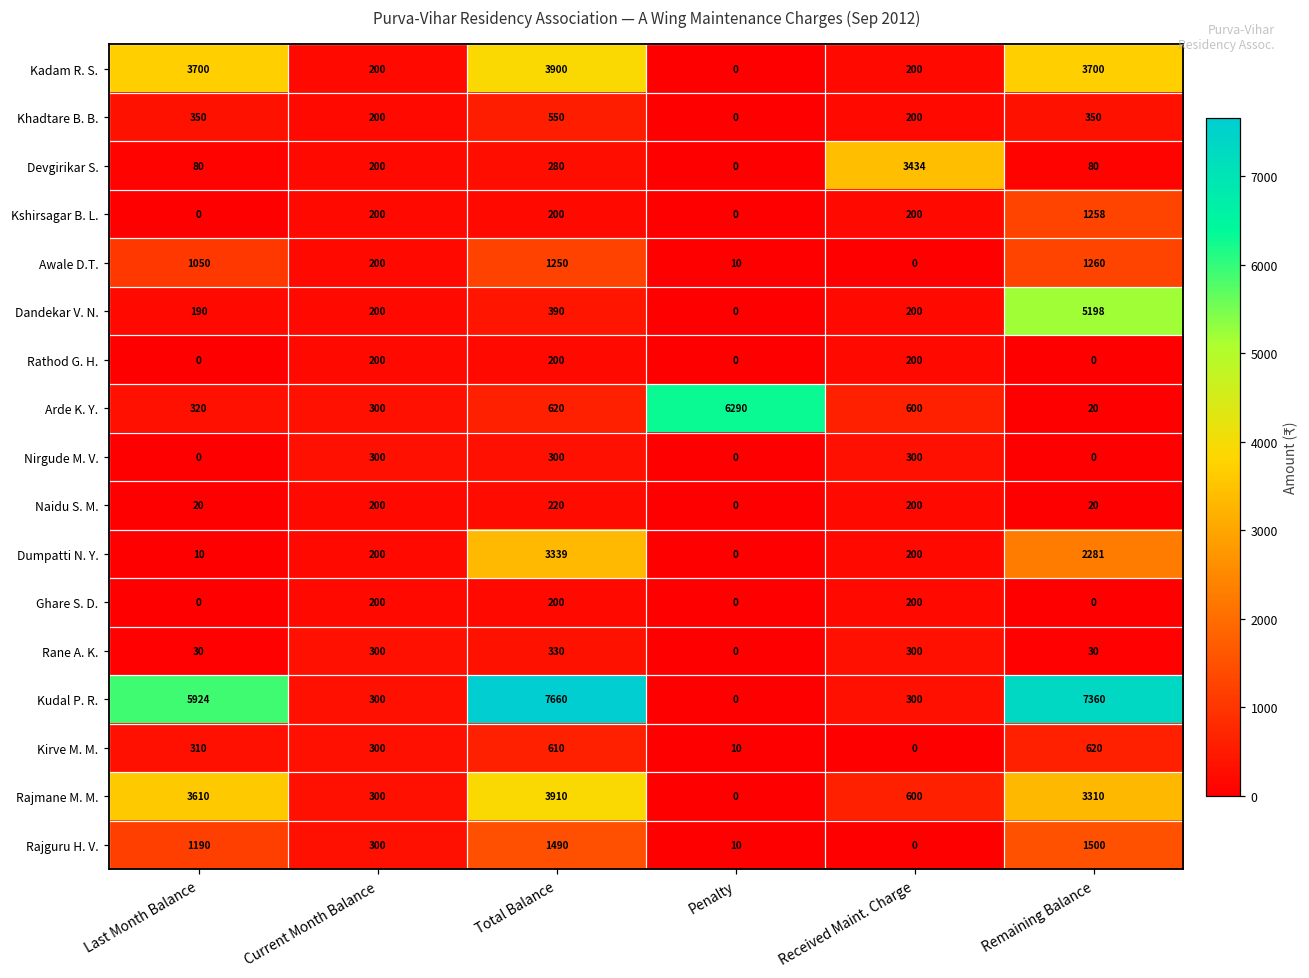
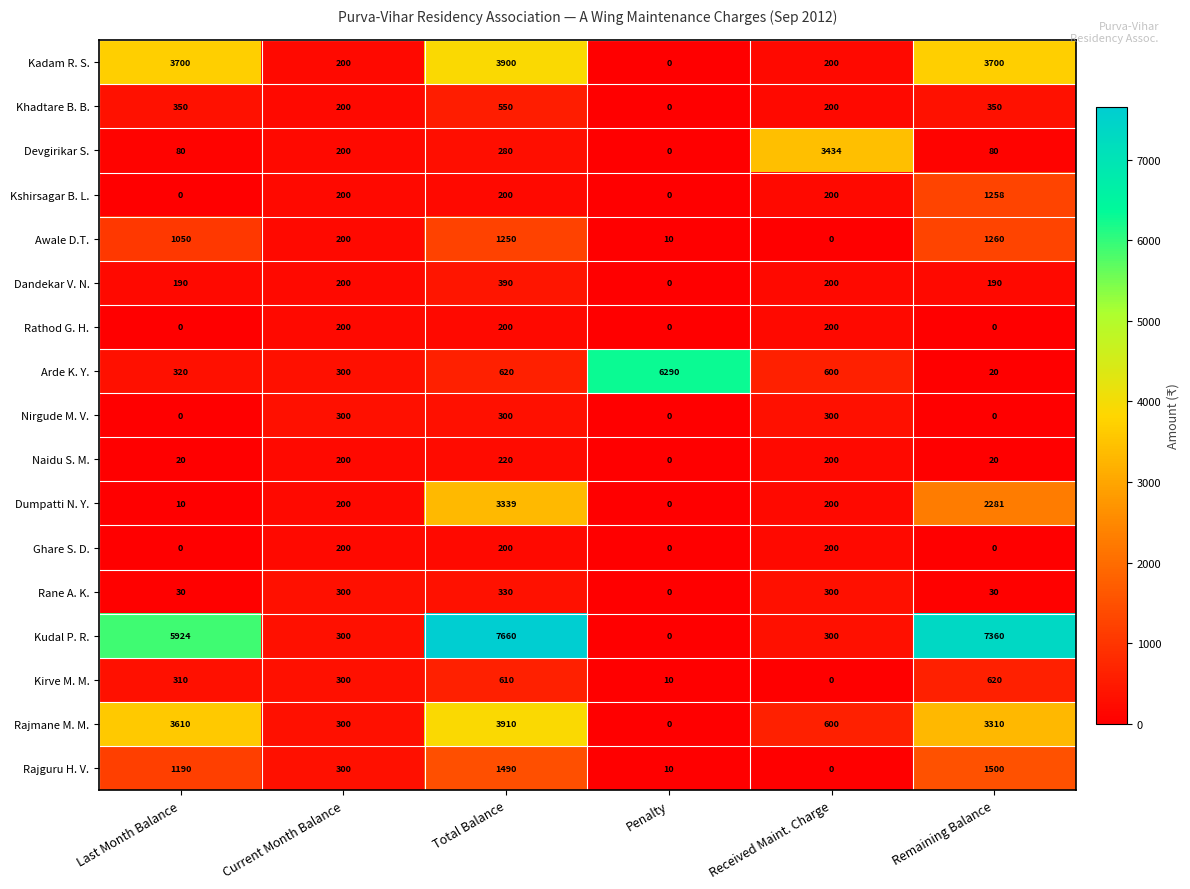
  {
    "Kadam R. S.": {
      "Last Month Balance": 3700,
      "Current Month Balance": 200,
      "Total Balance": 3900,
      "Penalty": 0,
      "Received Maint. Charge": 200,
      "Remaining Balance": 3700
    },
    "Khadtare B. B.": {
      "Last Month Balance": 350,
      "Current Month Balance": 200,
      "Total Balance": 550,
      "Penalty": 0,
      "Received Maint. Charge": 200,
      "Remaining Balance": 350
    },
    "Devgirikar S.": {
      "Last Month Balance": 80,
      "Current Month Balance": 200,
      "Total Balance": 280,
      "Penalty": 0,
      "Received Maint. Charge": 3434,
      "Remaining Balance": 80
    },
    "Kshirsagar B. L.": {
      "Last Month Balance": 0,
      "Current Month Balance": 200,
      "Total Balance": 200,
      "Penalty": 0,
      "Received Maint. Charge": 200,
      "Remaining Balance": 1258
    },
    "Awale D.T.": {
      "Last Month Balance": 1050,
      "Current Month Balance": 200,
      "Total Balance": 1250,
      "Penalty": 10,
      "Received Maint. Charge": 0,
      "Remaining Balance": 1260
    },
    "Dandekar V. N.": {
      "Last Month Balance": 190,
      "Current Month Balance": 200,
      "Total Balance": 390,
      "Penalty": 0,
      "Received Maint. Charge": 200,
-     "Remaining Balance": 5198
+     "Remaining Balance": 190
    },
    "Rathod G. H.": {
      "Last Month Balance": 0,
      "Current Month Balance": 200,
      "Total Balance": 200,
      "Penalty": 0,
      "Received Maint. Charge": 200,
      "Remaining Balance": 0
    },
    "Arde K. Y.": {
      "Last Month Balance": 320,
      "Current Month Balance": 300,
      "Total Balance": 620,
      "Penalty": 6290,
      "Received Maint. Charge": 600,
      "Remaining Balance": 20
    },
    "Nirgude M. V.": {
      "Last Month Balance": 0,
      "Current Month Balance": 300,
      "Total Balance": 300,
      "Penalty": 0,
      "Received Maint. Charge": 300,
      "Remaining Balance": 0
    },
    "Naidu S. M.": {
      "Last Month Balance": 20,
      "Current Month Balance": 200,
      "Total Balance": 220,
      "Penalty": 0,
      "Received Maint. Charge": 200,
      "Remaining Balance": 20
    },
    "Dumpatti N. Y.": {
      "Last Month Balance": 10,
      "Current Month Balance": 200,
      "Total Balance": 3339,
      "Penalty": 0,
      "Received Maint. Charge": 200,
      "Remaining Balance": 2281
    },
    "Ghare S. D.": {
      "Last Month Balance": 0,
      "Current Month Balance": 200,
      "Total Balance": 200,
      "Penalty": 0,
      "Received Maint. Charge": 200,
      "Remaining Balance": 0
    },
    "Rane A. K.": {
      "Last Month Balance": 30,
      "Current Month Balance": 300,
      "Total Balance": 330,
      "Penalty": 0,
      "Received Maint. Charge": 300,
      "Remaining Balance": 30
    },
    "Kudal P. R.": {
      "Last Month Balance": 5924,
      "Current Month Balance": 300,
      "Total Balance": 7660,
      "Penalty": 0,
      "Received Maint. Charge": 300,
      "Remaining Balance": 7360
    },
    "Kirve M. M.": {
      "Last Month Balance": 310,
      "Current Month Balance": 300,
      "Total Balance": 610,
      "Penalty": 10,
      "Received Maint. Charge": 0,
      "Remaining Balance": 620
    },
    "Rajmane M. M.": {
      "Last Month Balance": 3610,
      "Current Month Balance": 300,
      "Total Balance": 3910,
      "Penalty": 0,
      "Received Maint. Charge": 600,
      "Remaining Balance": 3310
    },
    "Rajguru H. V.": {
      "Last Month Balance": 1190,
      "Current Month Balance": 300,
      "Total Balance": 1490,
      "Penalty": 10,
      "Received Maint. Charge": 0,
      "Remaining Balance": 1500
    }
  }
